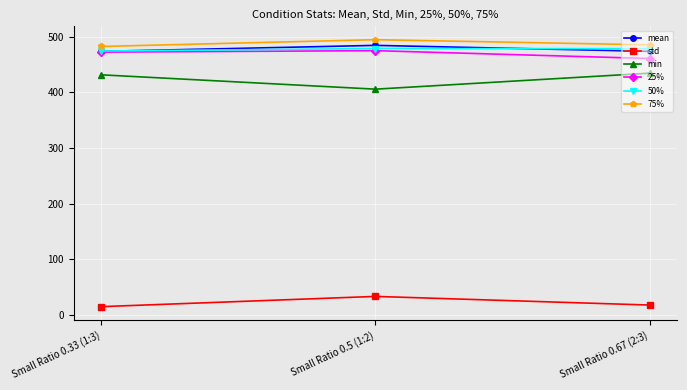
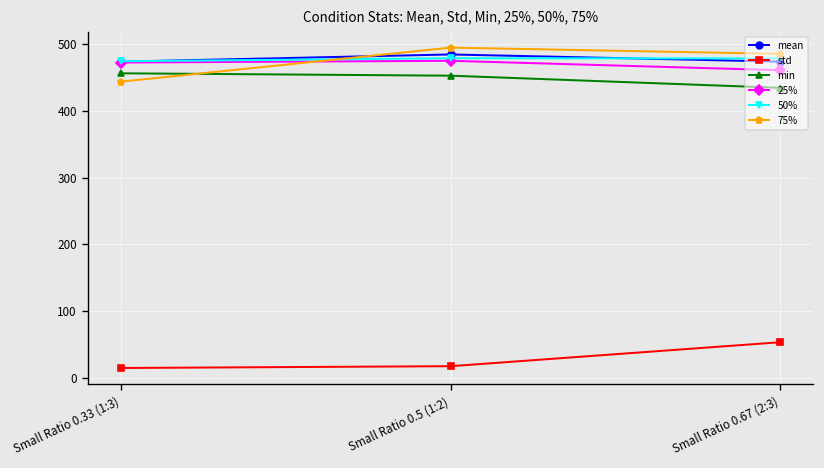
  {
    "mean": {
      "Small Ratio 0.5 (1:2)": 480
    },
    "std": {
      "Small Ratio 0.33 (1:3)": 10,
-     "Small Ratio 0.5 (1:2)": 30,
-     "Small Ratio 0.67 (2:3)": 20
+     "Small Ratio 0.5 (1:2)": 20,
+     "Small Ratio 0.67 (2:3)": 50
    },
    "min": {
-     "Small Ratio 0.33 (1:3)": 430,
-     "Small Ratio 0.5 (1:2)": 410
+     "Small Ratio 0.33 (1:3)": 460,
+     "Small Ratio 0.5 (1:2)": 450
    },
    "75%": {
-     "Small Ratio 0.33 (1:3)": 480,
+     "Small Ratio 0.33 (1:3)": 440,
      "Small Ratio 0.5 (1:2)": 490
    }
  }
